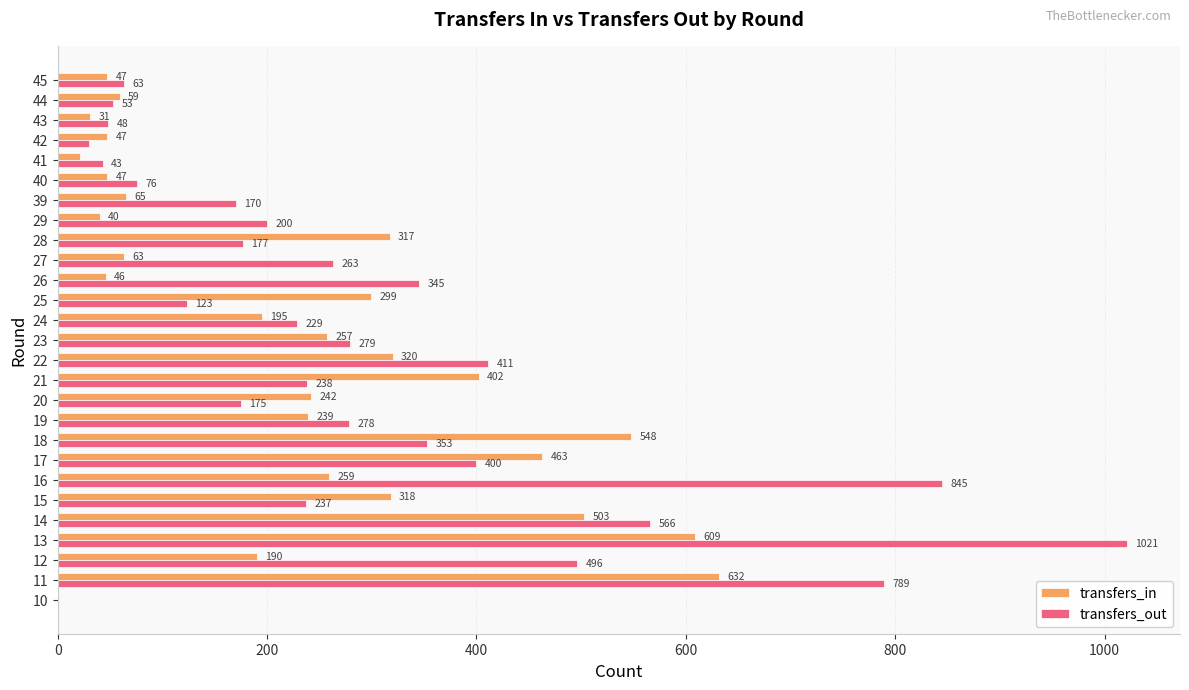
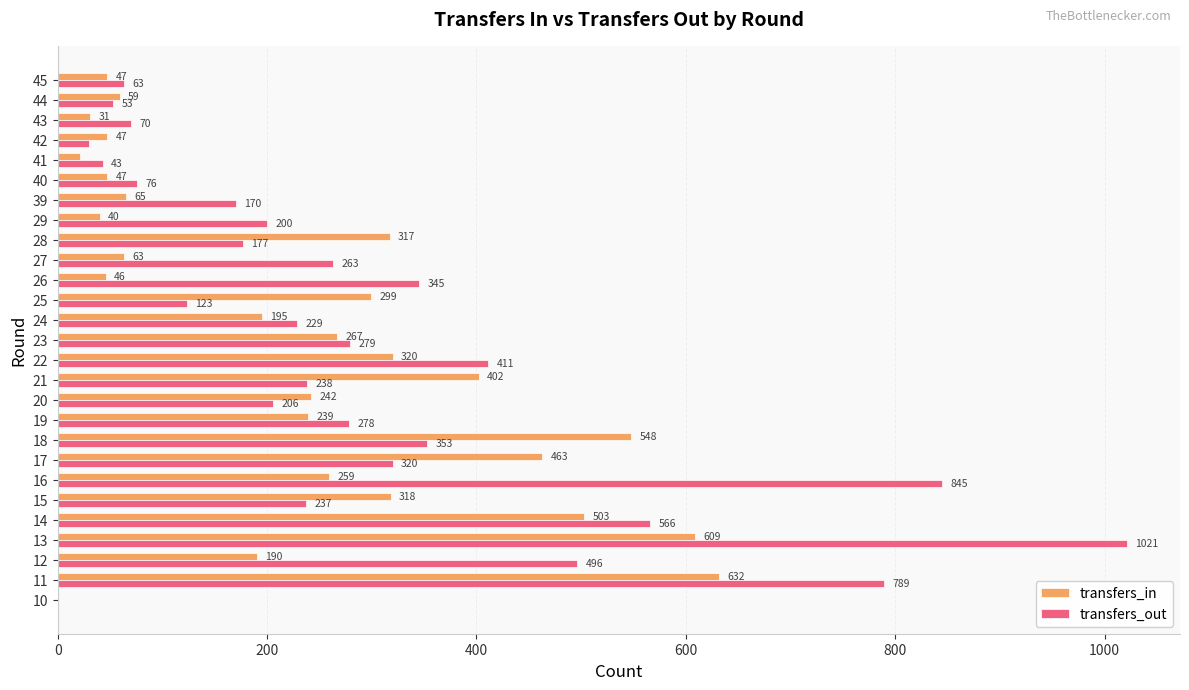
  {
    "transfers_in": {
      "45": 47,
      "44": 59,
      "43": 31,
      "42": 47,
      "40": 47,
      "39": 65,
      "29": 40,
      "28": 317,
      "27": 63,
      "26": 46,
      "25": 299,
      "24": 195,
-     "23": 257,
+     "23": 267,
      "22": 320,
      "21": 402,
      "20": 242,
      "19": 239,
      "18": 548,
      "17": 463,
      "16": 259,
      "15": 318,
      "14": 503,
      "13": 609,
      "12": 190,
      "11": 632
    },
    "transfers_out": {
      "45": 63,
      "44": 53,
-     "43": 48,
+     "43": 70,
      "41": 43,
      "40": 76,
      "39": 170,
      "29": 200,
      "28": 177,
      "27": 263,
      "26": 345,
      "25": 123,
      "24": 229,
      "23": 279,
      "22": 411,
      "21": 238,
-     "20": 175,
+     "20": 206,
      "19": 278,
      "18": 353,
-     "17": 400,
+     "17": 320,
      "16": 845,
      "15": 237,
      "14": 566,
      "13": 1021,
      "12": 496,
      "11": 789
    }
  }
